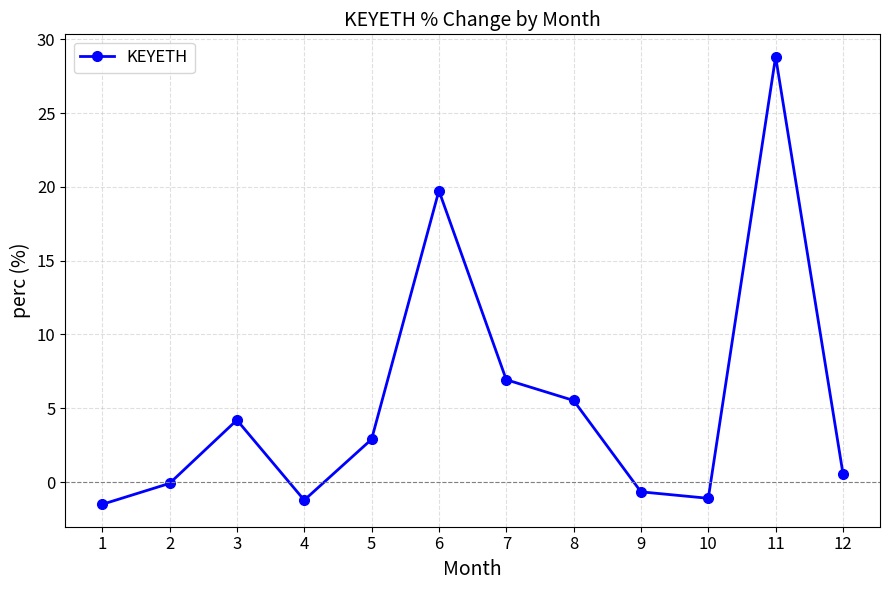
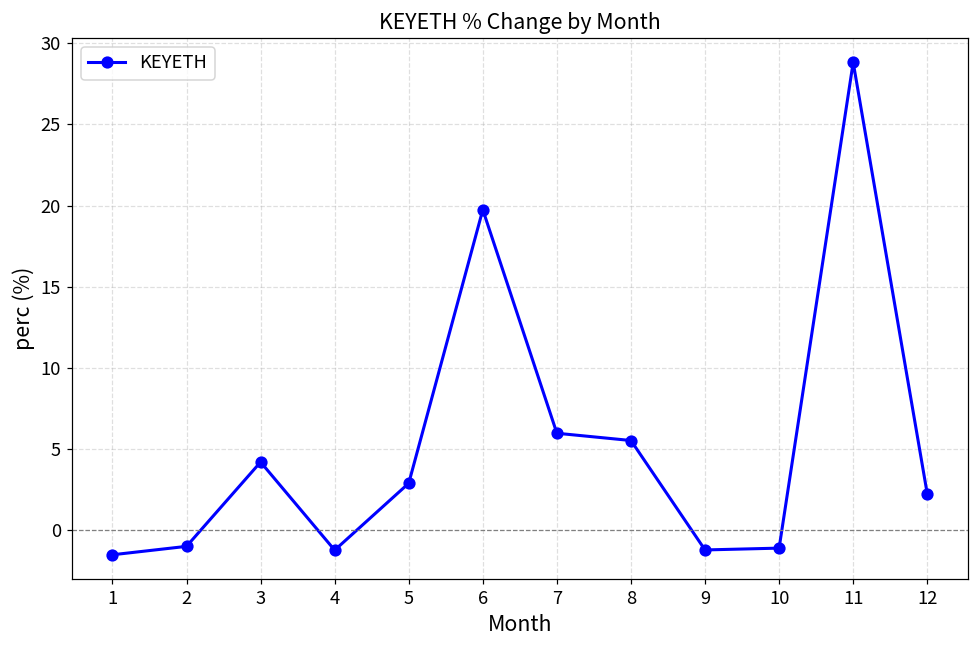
  {
    "1": -1.5,
-   "2": -0.1,
+   "2": -1.0,
    "3": 4.2,
    "4": -1.2,
    "5": 2.9,
    "6": 19.7,
-   "7": 6.9,
+   "7": 6.0,
    "8": 5.5,
-   "9": -0.7,
+   "9": -1.2,
    "10": -1.1,
    "11": 28.8,
-   "12": 0.6
+   "12": 2.2
  }
